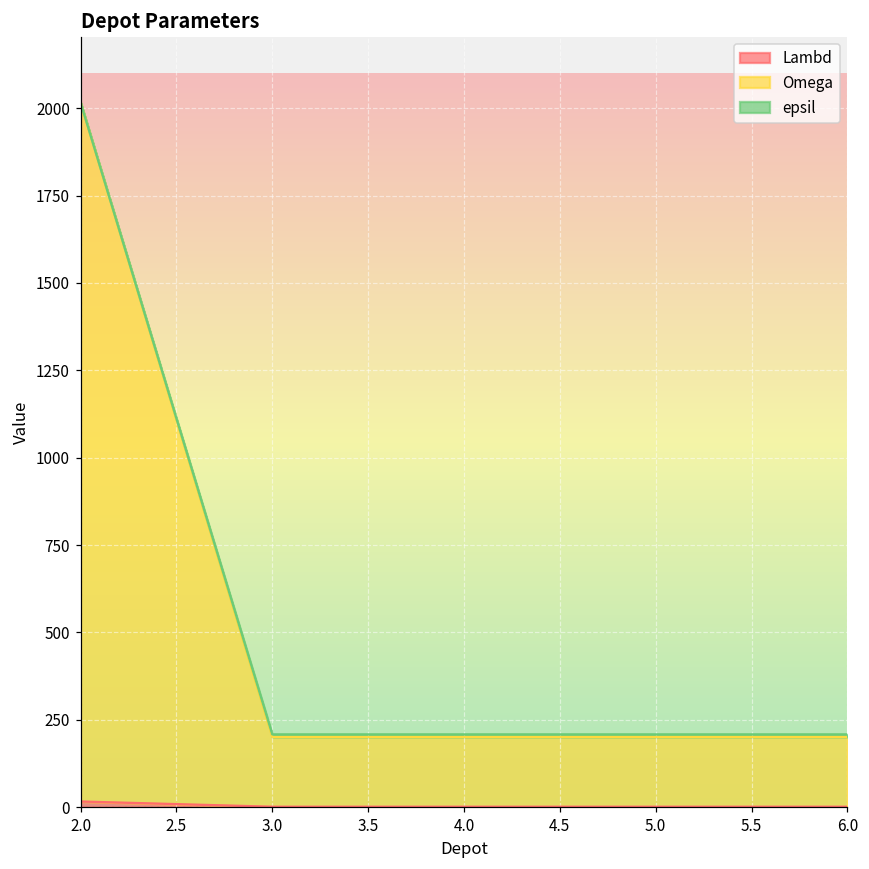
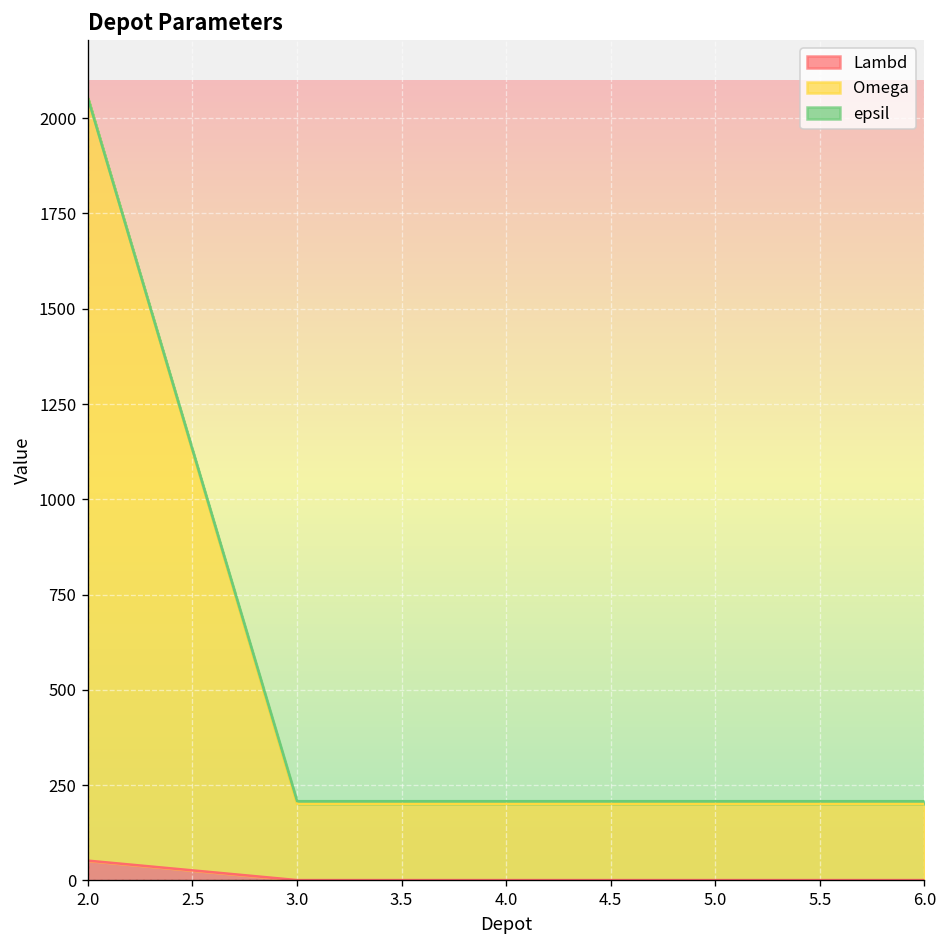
  {
    "Lambd": {
-     "2.0": 20,
+     "2.0": 50,
      "3.0": 0,
      "4.0": 0,
      "5.0": 0,
      "6.0": 0
    }
  }
